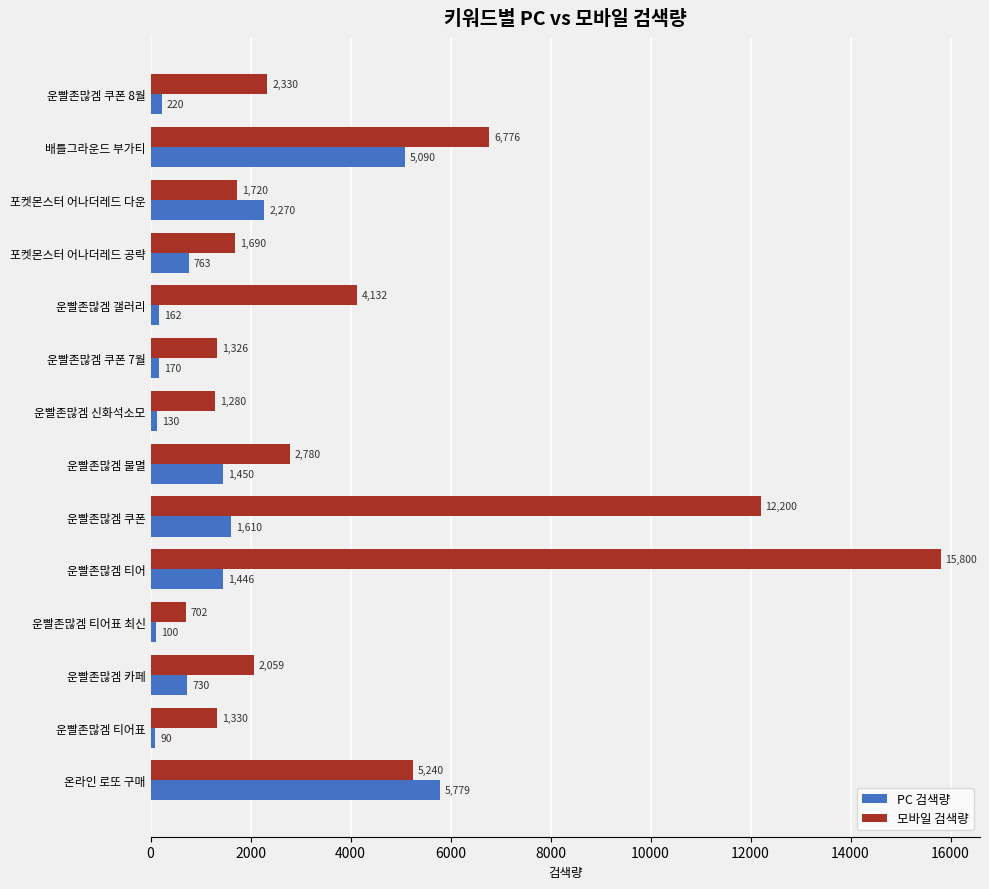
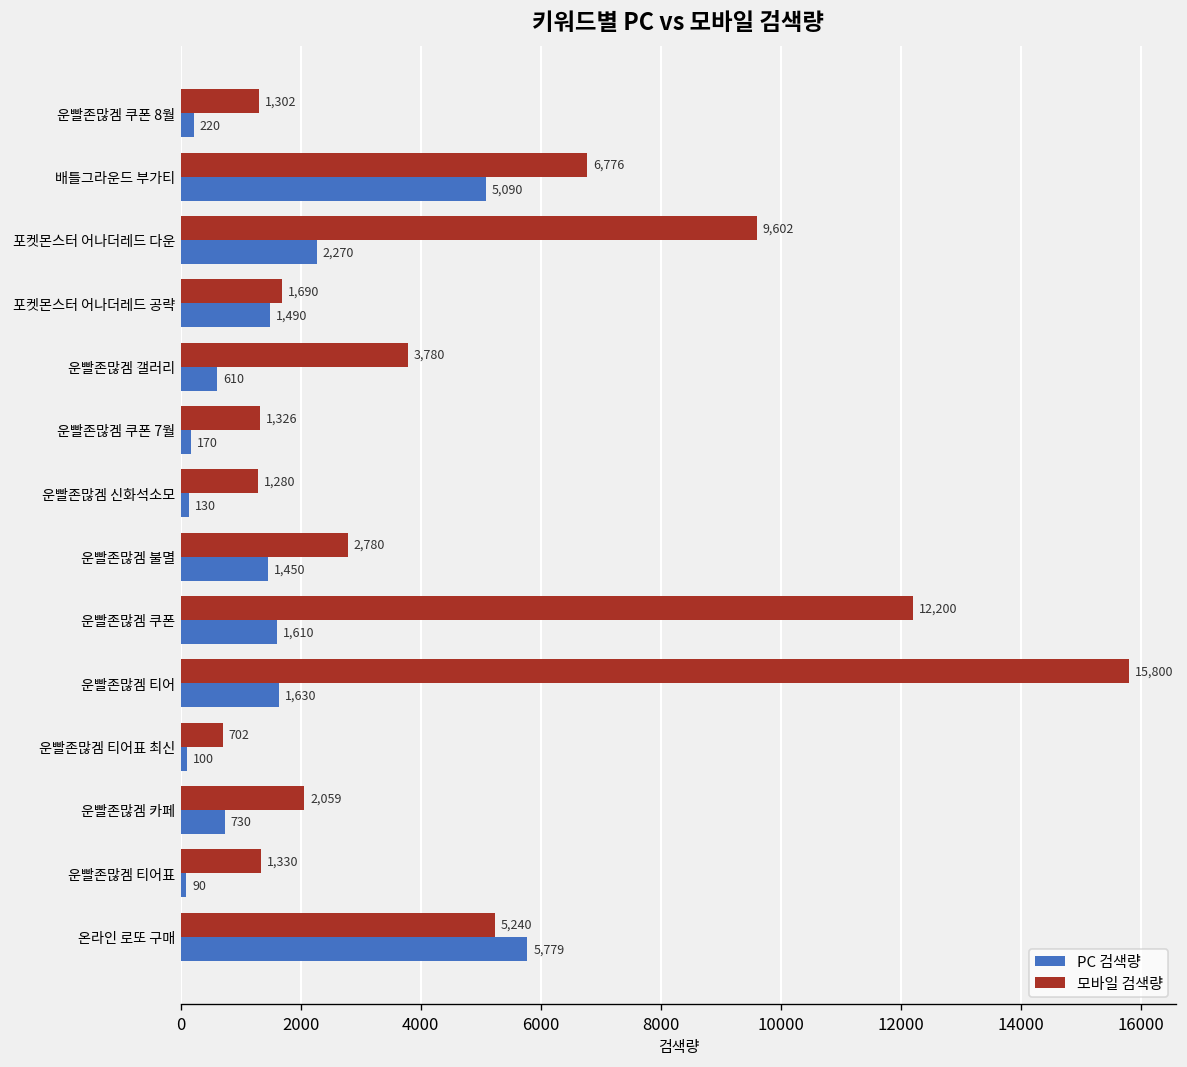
  {
    "PC 검색량": {
      "운빨존많겜 쿠폰 8월": "220",
      "배틀그라운드 부가티": "5,090",
      "포켓몬스터 어나더레드 다운": "2,270",
-     "포켓몬스터 어나더레드 공략": "763",
-     "운빨존많겜 갤러리": "162",
+     "포켓몬스터 어나더레드 공략": "1,490",
+     "운빨존많겜 갤러리": "610",
      "운빨존많겜 쿠폰 7월": "170",
      "운빨존많겜 신화석소모": "130",
      "운빨존많겜 불멸": "1,450",
      "운빨존많겜 쿠폰": "1,610",
-     "운빨존많겜 티어": "1,446",
+     "운빨존많겜 티어": "1,630",
      "운빨존많겜 티어표 최신": "100",
      "운빨존많겜 카페": "730",
      "운빨존많겜 티어표": "90",
      "온라인 로또 구매": "5,779"
    },
    "모바일 검색량": {
-     "운빨존많겜 쿠폰 8월": "2,330",
+     "운빨존많겜 쿠폰 8월": "1,302",
      "배틀그라운드 부가티": "6,776",
-     "포켓몬스터 어나더레드 다운": "1,720",
+     "포켓몬스터 어나더레드 다운": "9,602",
      "포켓몬스터 어나더레드 공략": "1,690",
-     "운빨존많겜 갤러리": "4,132",
+     "운빨존많겜 갤러리": "3,780",
      "운빨존많겜 쿠폰 7월": "1,326",
      "운빨존많겜 신화석소모": "1,280",
      "운빨존많겜 불멸": "2,780",
      "운빨존많겜 쿠폰": "12,200",
      "운빨존많겜 티어": "15,800",
      "운빨존많겜 티어표 최신": "702",
      "운빨존많겜 카페": "2,059",
      "운빨존많겜 티어표": "1,330",
      "온라인 로또 구매": "5,240"
    }
  }
